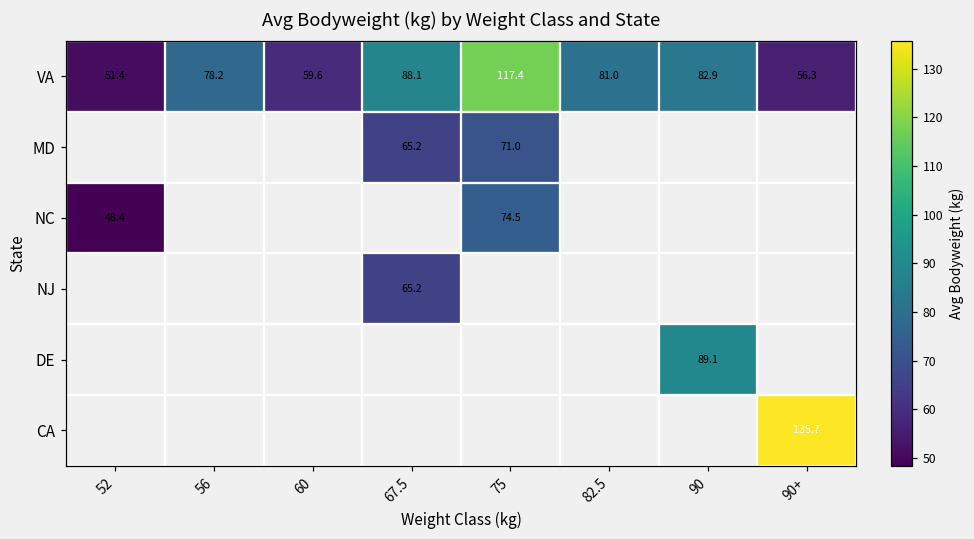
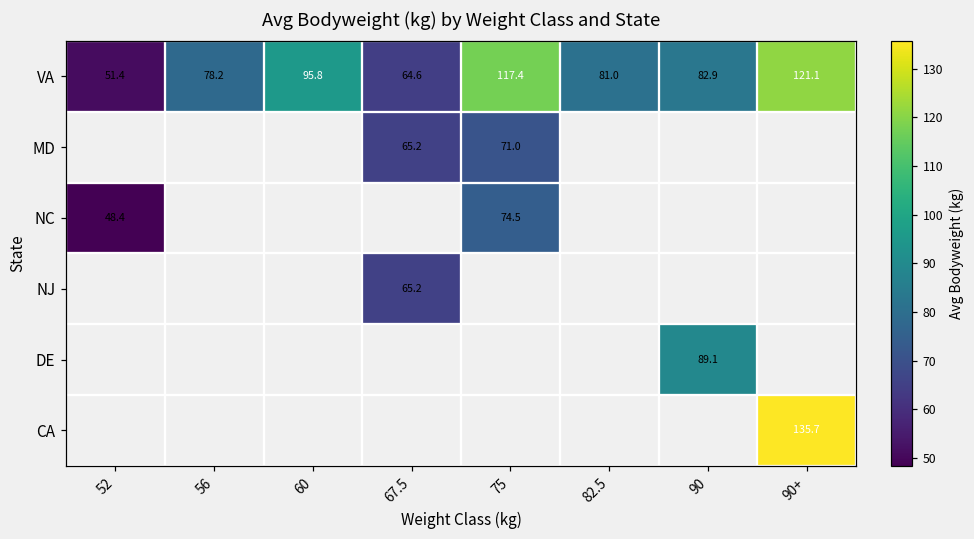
  {
    "VA": {
      "52": 51.4,
      "56": 78.2,
-     "60": 59.6,
-     "67.5": 88.1,
+     "60": 95.8,
+     "67.5": 64.6,
      "75": 117.4,
      "82.5": 81.0,
      "90": 82.9,
-     "90+": 56.3
+     "90+": 121.1
    },
    "MD": {
      "67.5": 65.2,
      "75": 71.0
    },
    "NC": {
      "52": 48.4,
      "75": 74.5
    },
    "NJ": {
      "67.5": 65.2
    },
    "DE": {
      "90": 89.1
    },
    "CA": {
      "90+": 135.7
    }
  }
